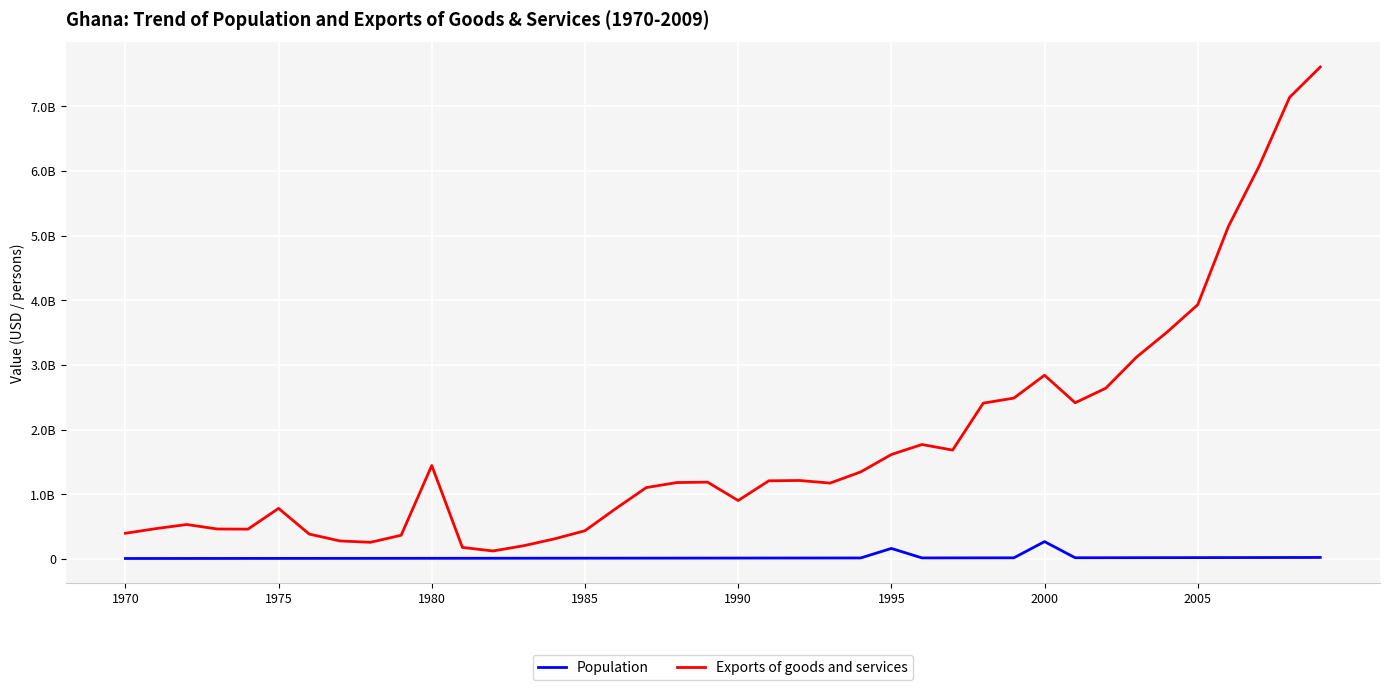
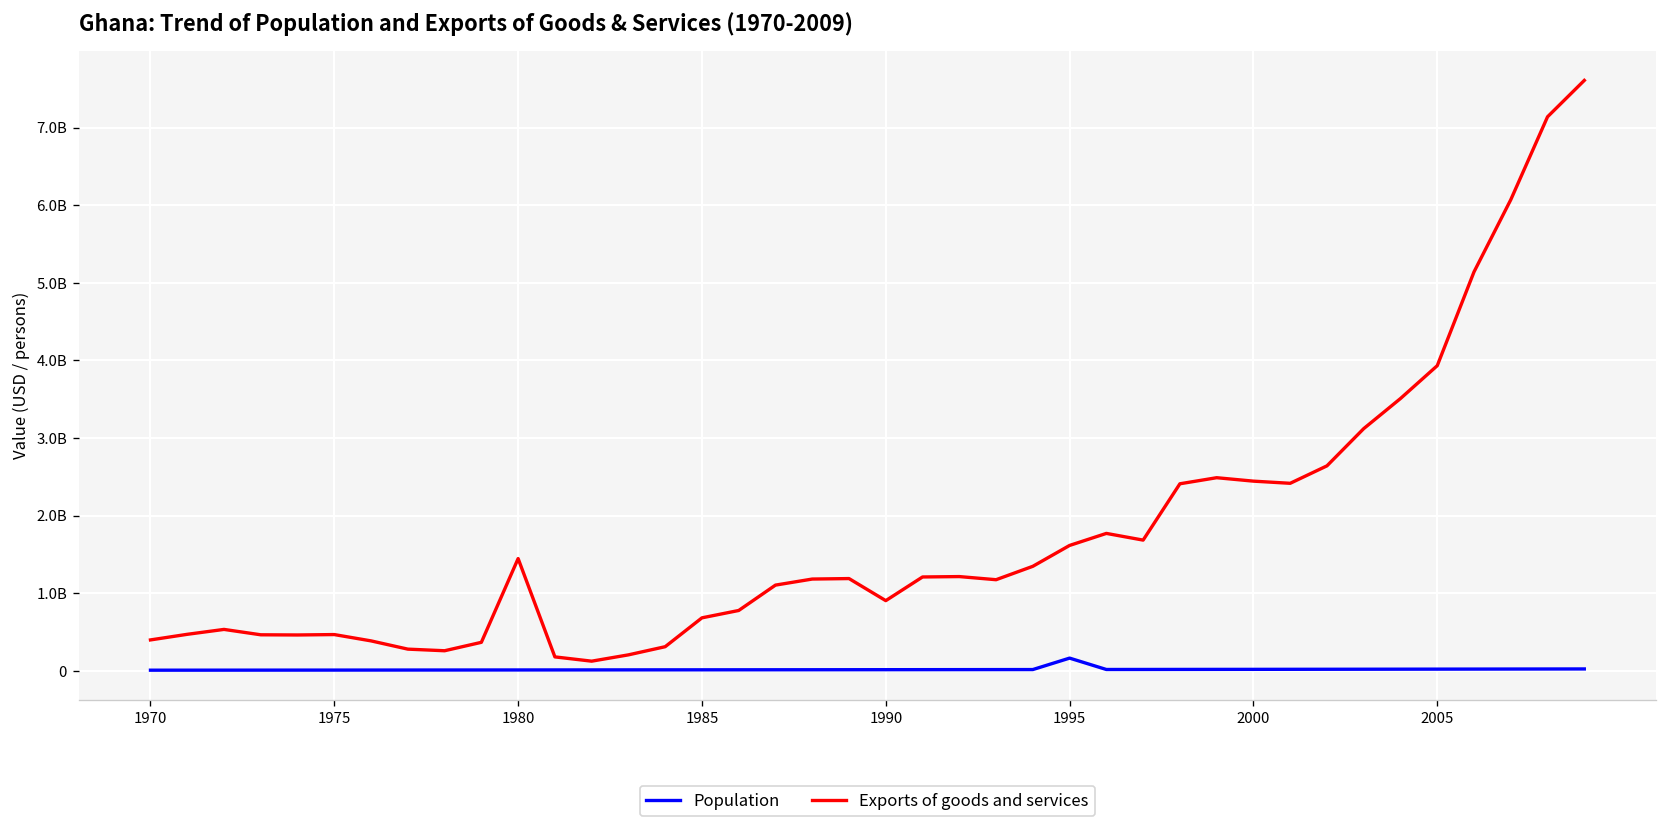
  {
    "Population": {
      "1970": 0,
      "1975": 0,
      "1980": 0,
      "1985": 0,
      "1990": 0,
      "1995": 200000000,
-     "2000": 300000000,
+     "2000": 0,
      "2005": 0
    },
    "Exports of goods and services": {
      "1970": 400000000,
-     "1975": 800000000,
+     "1975": 500000000,
      "1980": 1400000000,
-     "1985": 400000000,
+     "1985": 700000000,
      "1990": 900000000,
      "1995": 1600000000,
-     "2000": 2800000000,
+     "2000": 2400000000,
      "2005": 3900000000
    }
  }
